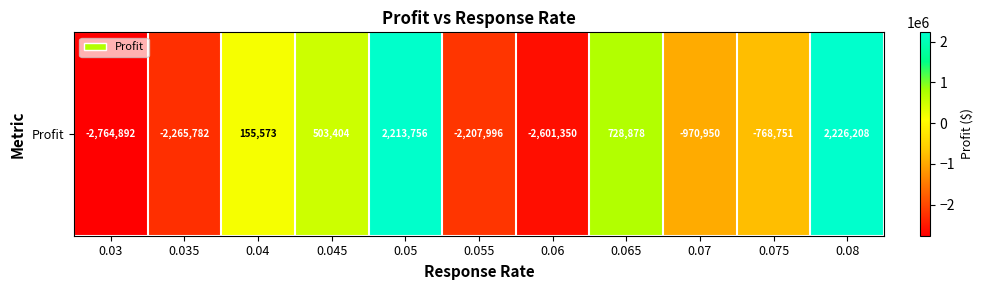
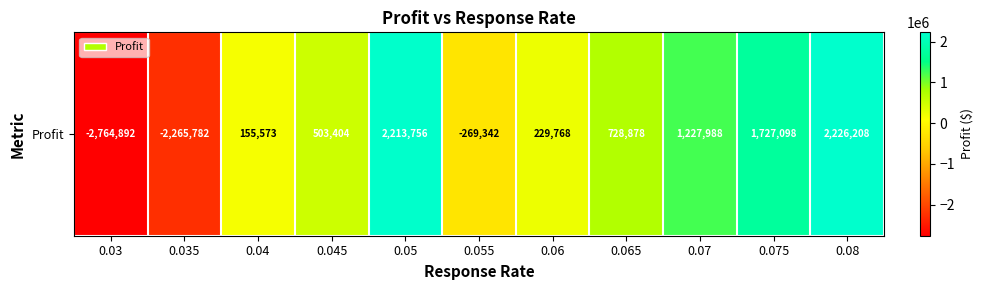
  {
    "Profit": {
      "0.03": "-2,764,892",
      "0.035": "-2,265,782",
      "0.04": "155,573",
      "0.045": "503,404",
      "0.05": "2,213,756",
-     "0.055": "-2,207,996",
-     "0.06": "-2,601,350",
+     "0.055": "-269,342",
+     "0.06": "229,768",
      "0.065": "728,878",
-     "0.07": "-970,950",
-     "0.075": "-768,751",
+     "0.07": "1,227,988",
+     "0.075": "1,727,098",
      "0.08": "2,226,208"
    }
  }
